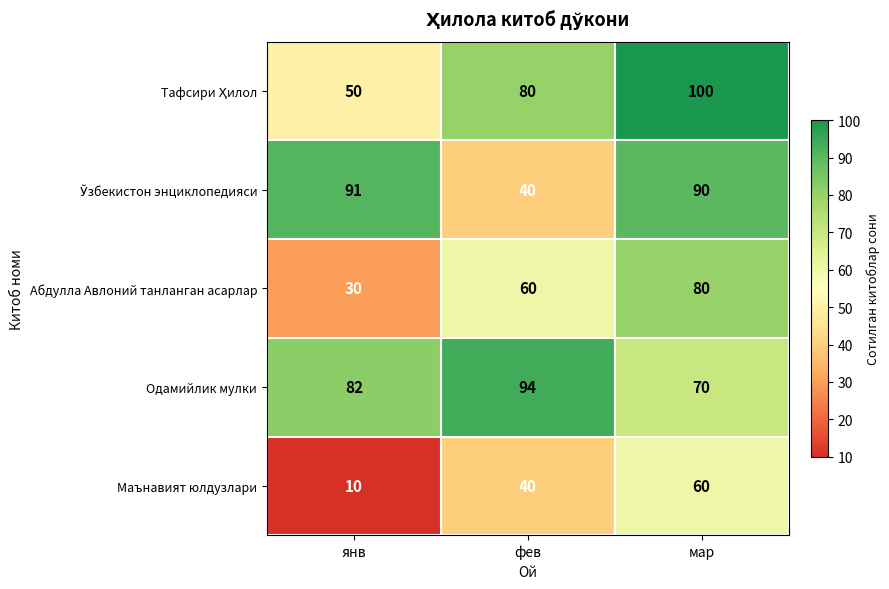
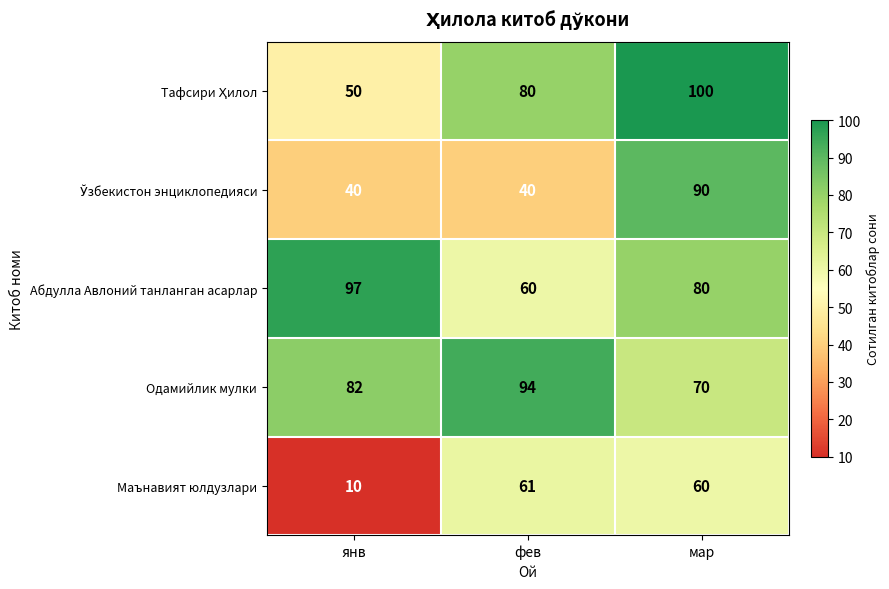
  {
    "Тафсири Ҳилол": {
      "янв": 50,
      "фев": 80,
      "мар": 100
    },
    "Ўзбекистон энциклопедияси": {
-     "янв": 91,
+     "янв": 40,
      "фев": 40,
      "мар": 90
    },
    "Абдулла Авлоний танланган асарлар": {
-     "янв": 30,
+     "янв": 97,
      "фев": 60,
      "мар": 80
    },
    "Одамийлик мулки": {
      "янв": 82,
      "фев": 94,
      "мар": 70
    },
    "Маънавият юлдузлари": {
      "янв": 10,
-     "фев": 40,
+     "фев": 61,
      "мар": 60
    }
  }
